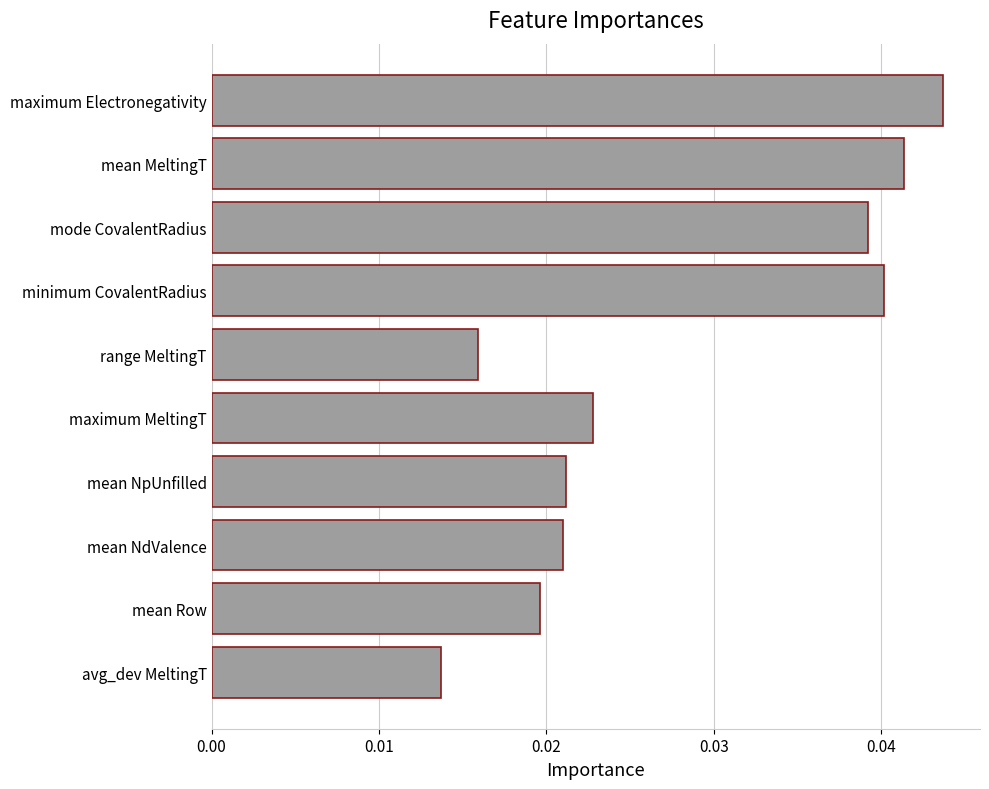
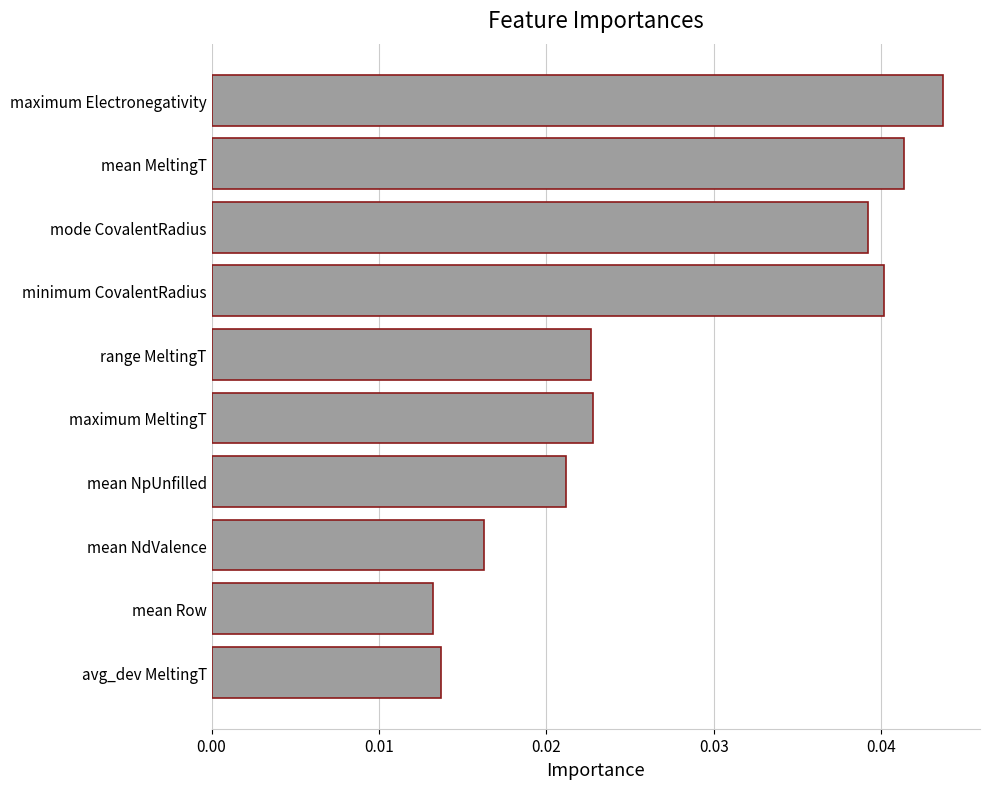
  {
    "maximum Electronegativity": 0.0437,
    "mean MeltingT": 0.0413,
    "mode CovalentRadius": 0.0392,
    "minimum CovalentRadius": 0.0402,
-   "range MeltingT": 0.0159,
+   "range MeltingT": 0.0227,
    "maximum MeltingT": 0.0228,
    "mean NpUnfilled": 0.0212,
-   "mean NdValence": 0.0210,
-   "mean Row": 0.0196,
+   "mean NdValence": 0.0163,
+   "mean Row": 0.0132,
    "avg_dev MeltingT": 0.0137
  }
